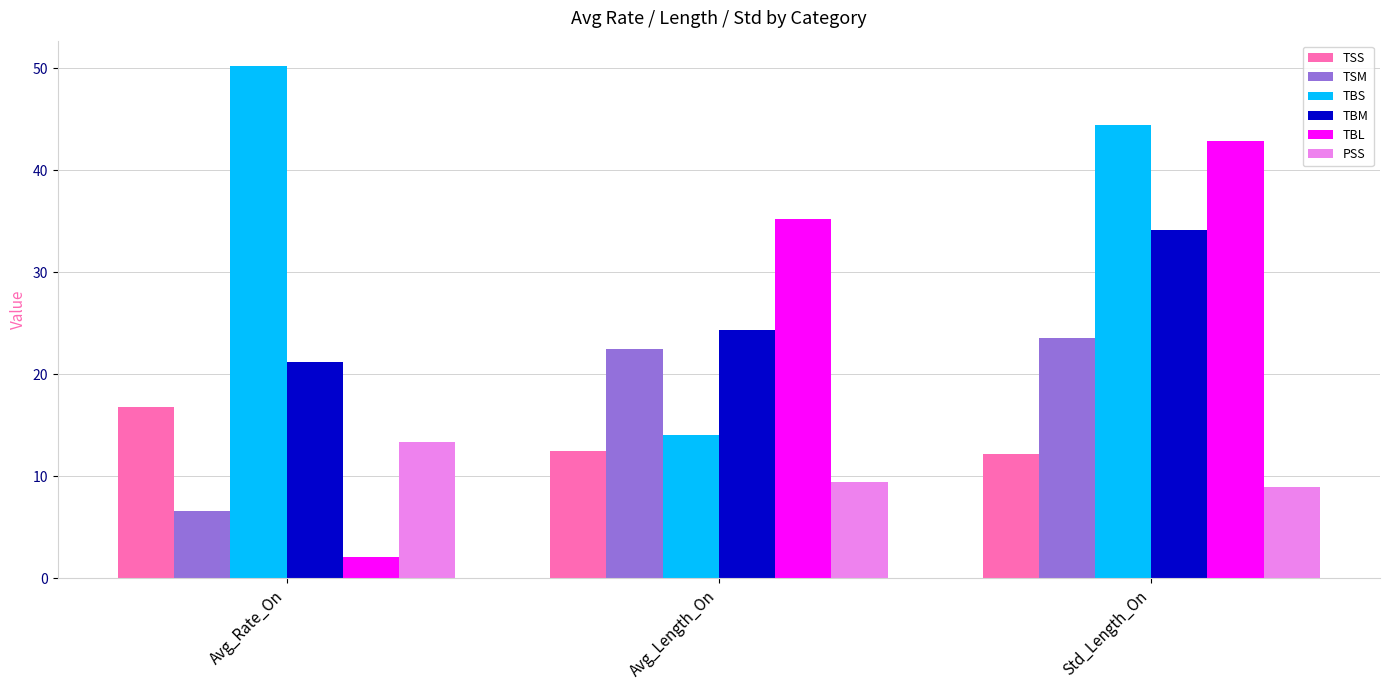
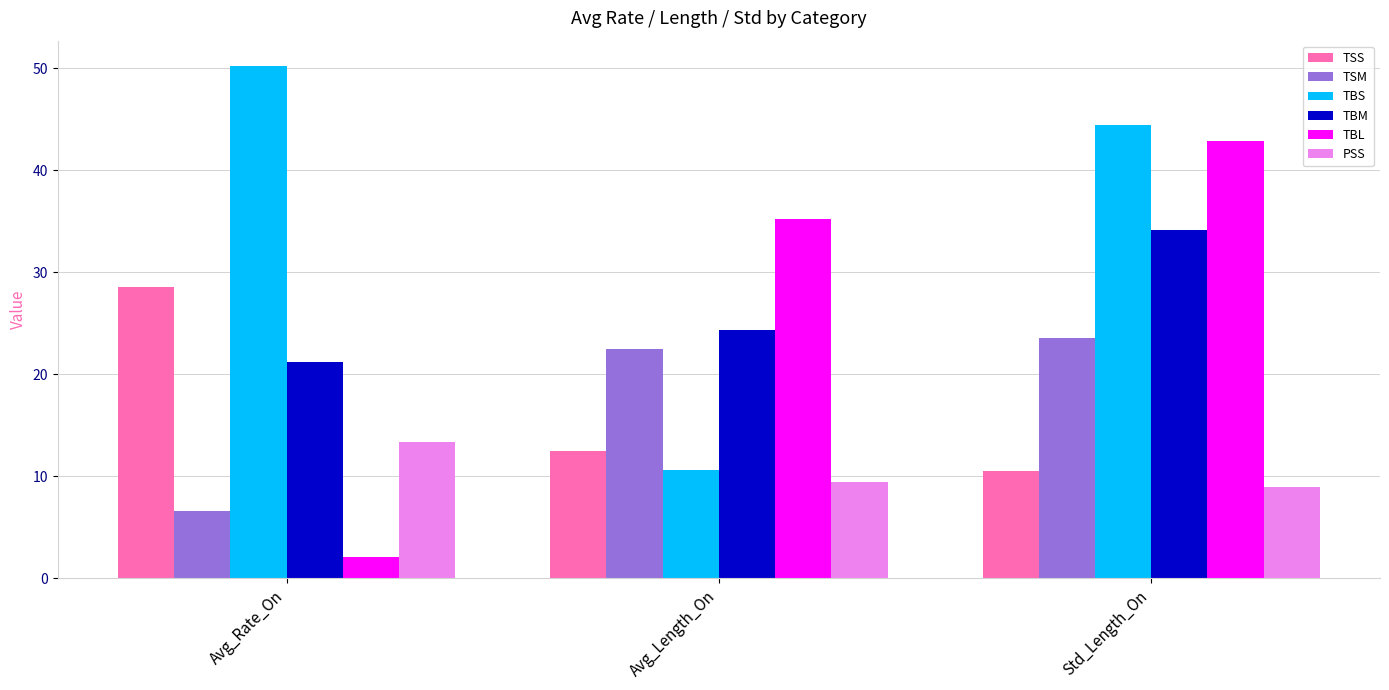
  {
    "TSS": {
-     "Avg_Rate_On": 16.8,
+     "Avg_Rate_On": 28.6,
      "Avg_Length_On": 12.4,
-     "Std_Length_On": 12.2
+     "Std_Length_On": 10.6
    },
    "TSM": {
      "Avg_Rate_On": 6.6,
      "Avg_Length_On": 22.5,
      "Std_Length_On": 23.6
    },
    "TBS": {
      "Avg_Rate_On": 50.2,
-     "Avg_Length_On": 14.1,
+     "Avg_Length_On": 10.6,
      "Std_Length_On": 44.4
    },
    "TBM": {
      "Avg_Rate_On": 21.2,
      "Avg_Length_On": 24.3,
      "Std_Length_On": 34.1
    },
    "TBL": {
      "Avg_Rate_On": 2.1,
      "Avg_Length_On": 35.3,
      "Std_Length_On": 42.9
    },
    "PSS": {
      "Avg_Rate_On": 13.3,
      "Avg_Length_On": 9.5,
      "Std_Length_On": 9.0
    }
  }
